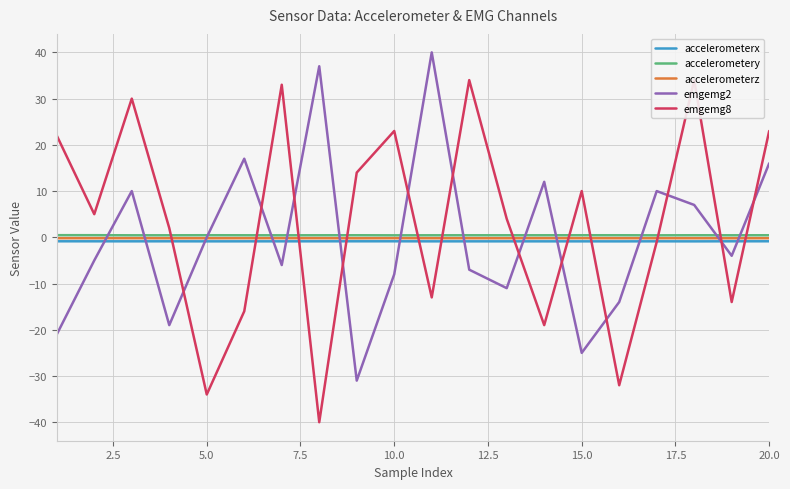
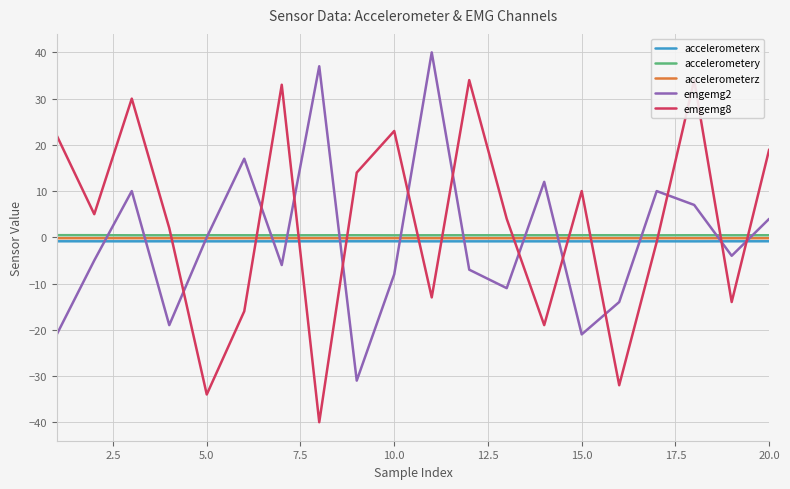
  {
    "accelerometerx": {
      "5.0": -1,
      "10.0": -1,
      "15.0": -1,
      "20.0": -1
    },
    "accelerometery": {
      "10.0": 0,
      "15.0": 0,
      "20.0": 0
    },
    "accelerometerz": {
      "10.0": 0,
      "15.0": 0,
      "20.0": 0
    },
    "emgemg2": {
      "10.0": -8,
-     "15.0": -25,
-     "20.0": 16
+     "15.0": -21,
+     "20.0": 4
    },
    "emgemg8": {
      "5.0": -34,
      "10.0": 23,
      "15.0": 10,
-     "20.0": 23
+     "20.0": 19
    }
  }
